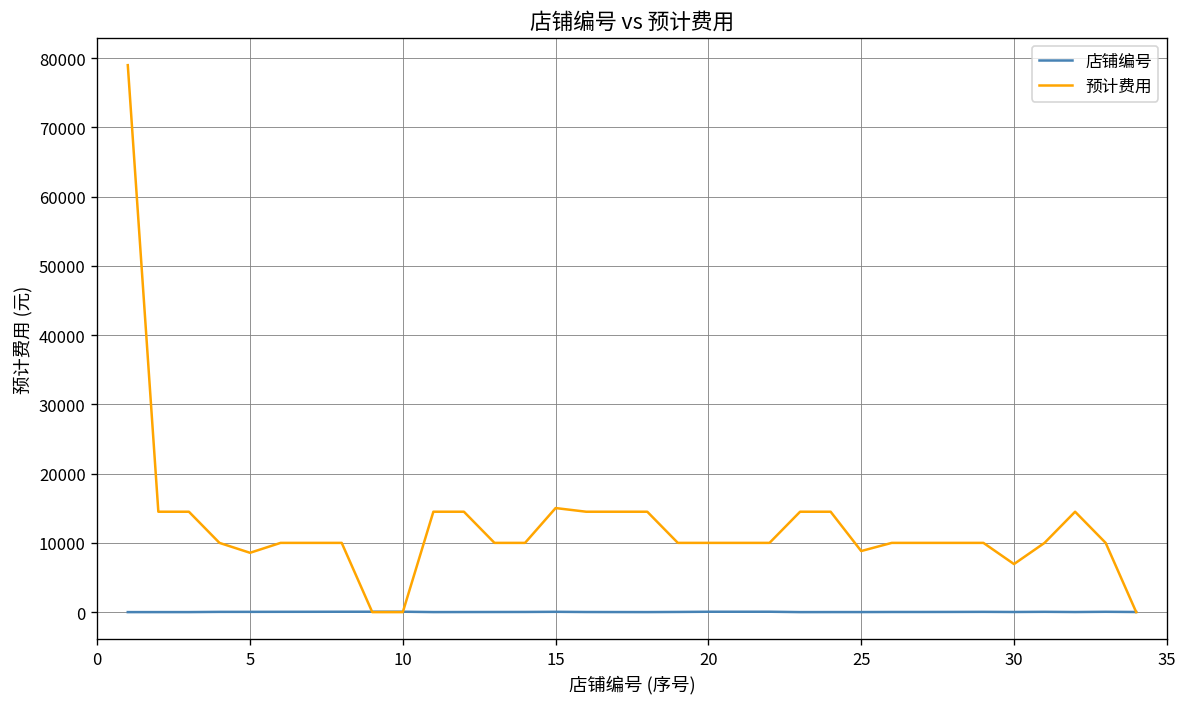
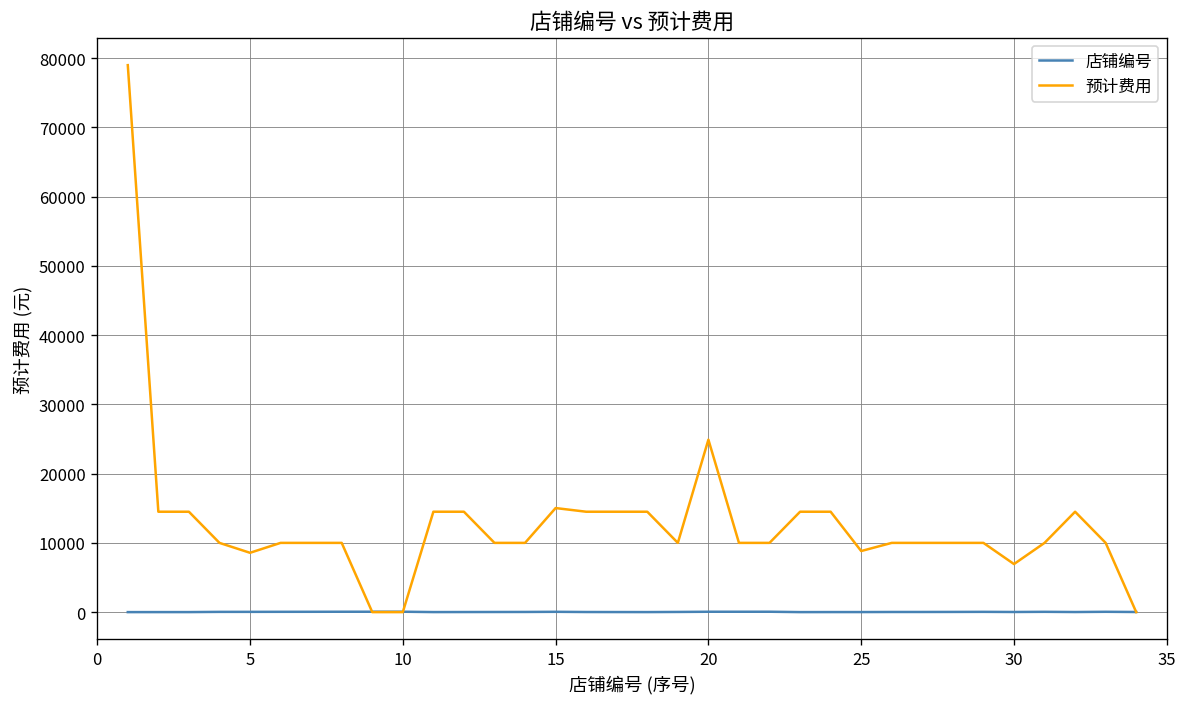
  {
    "店铺编号": {
      "5": 0,
      "15": 0,
      "20": 0,
      "25": 0,
      "30": 0
    },
    "预计费用": {
      "5": 9000,
      "15": 15000,
-     "20": 10000,
+     "20": 25000,
      "25": 9000,
      "30": 7000
    }
  }
